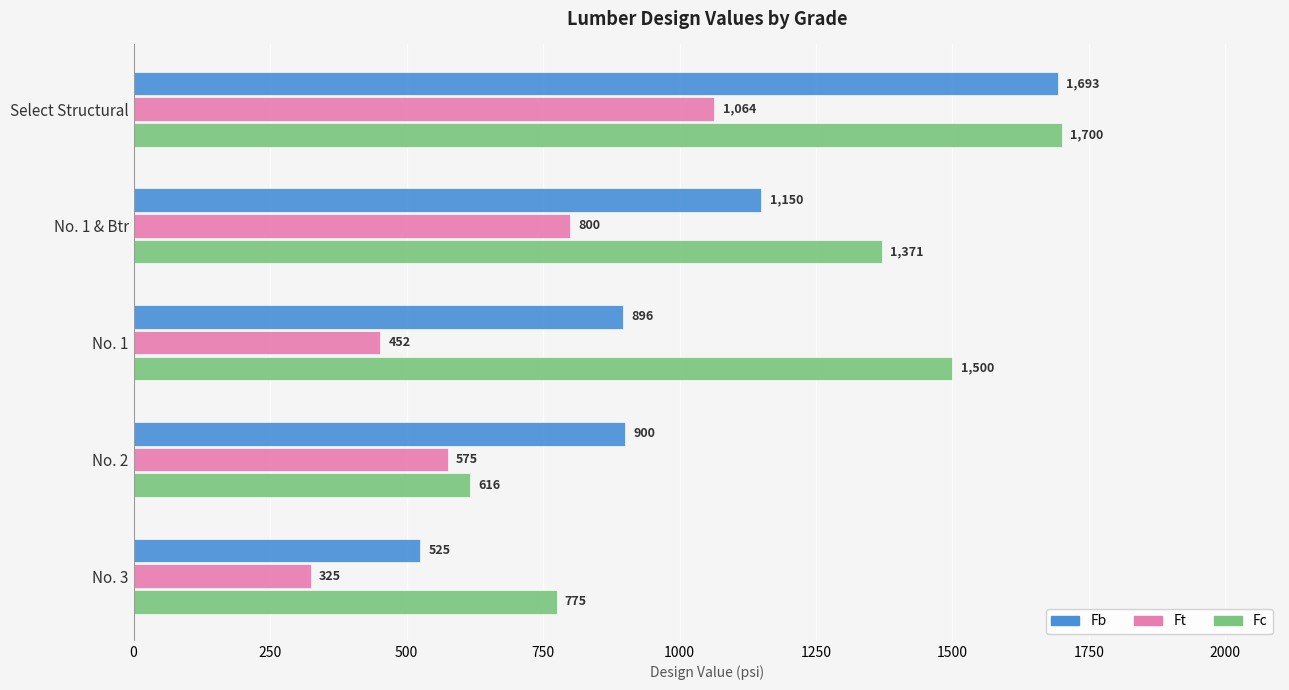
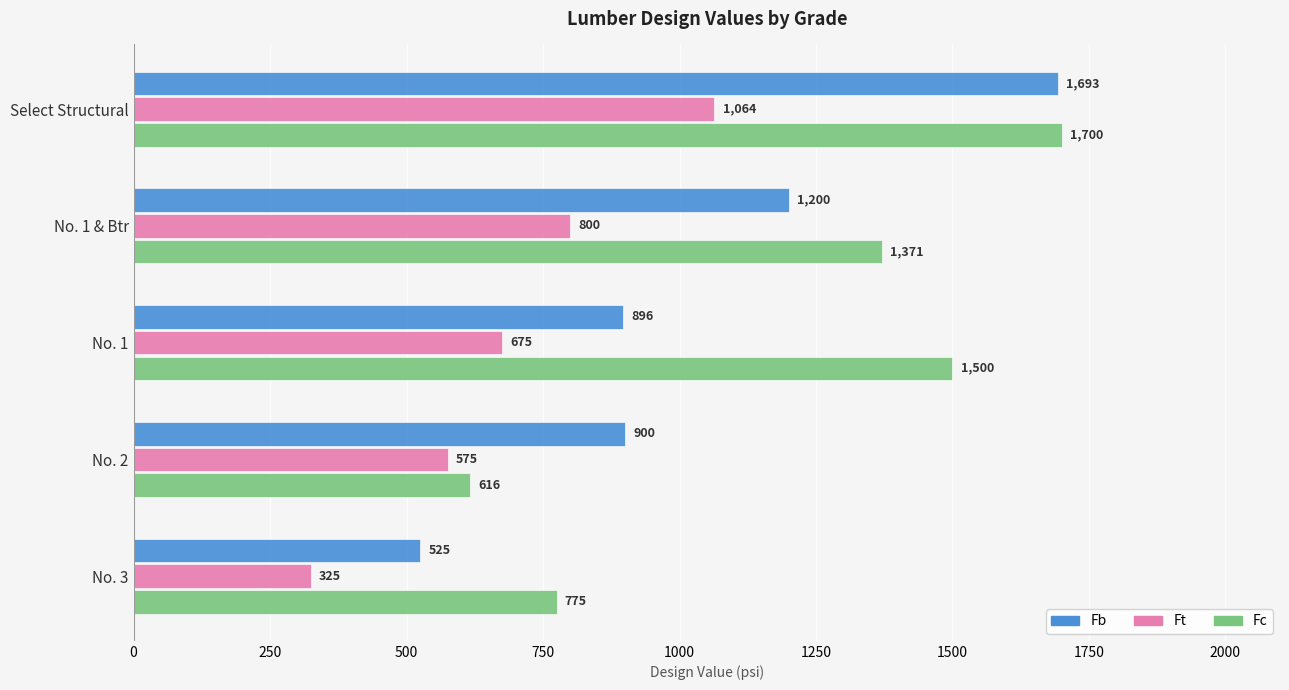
  {
    "Fb": {
      "Select Structural": "1,693",
-     "No. 1 & Btr": "1,150",
+     "No. 1 & Btr": "1,200",
      "No. 1": "896",
      "No. 2": "900",
      "No. 3": "525"
    },
    "Ft": {
      "Select Structural": "1,064",
      "No. 1 & Btr": "800",
-     "No. 1": "452",
+     "No. 1": "675",
      "No. 2": "575",
      "No. 3": "325"
    },
    "Fc": {
      "Select Structural": "1,700",
      "No. 1 & Btr": "1,371",
      "No. 1": "1,500",
      "No. 2": "616",
      "No. 3": "775"
    }
  }
